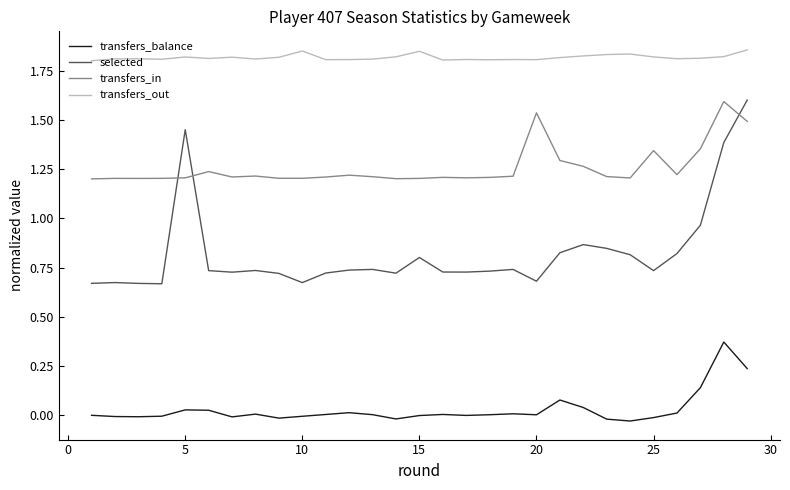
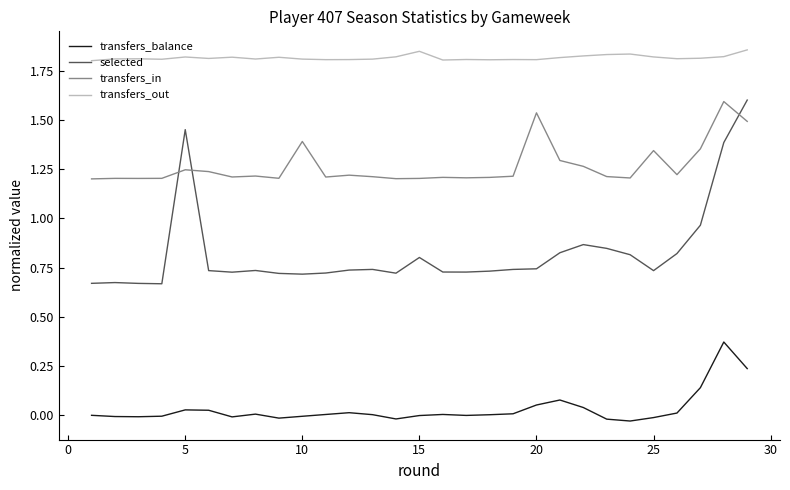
  {
    "transfers_balance": {
      "5": 0.03,
      "10": 0.00,
      "15": 0.00,
-     "20": 0.00,
+     "20": 0.05,
      "25": -0.01
    },
    "selected": {
      "5": 1.45,
-     "10": 0.67,
+     "10": 0.72,
      "15": 0.80,
-     "20": 0.68,
+     "20": 0.74,
      "25": 0.73
    },
    "transfers_in": {
-     "5": 1.21,
-     "10": 1.20,
+     "5": 1.25,
+     "10": 1.39,
      "15": 1.20,
      "20": 1.54,
      "25": 1.34
    },
    "transfers_out": {
      "5": 1.82,
-     "10": 1.85,
+     "10": 1.81,
      "15": 1.85,
      "20": 1.81,
      "25": 1.82
    }
  }
